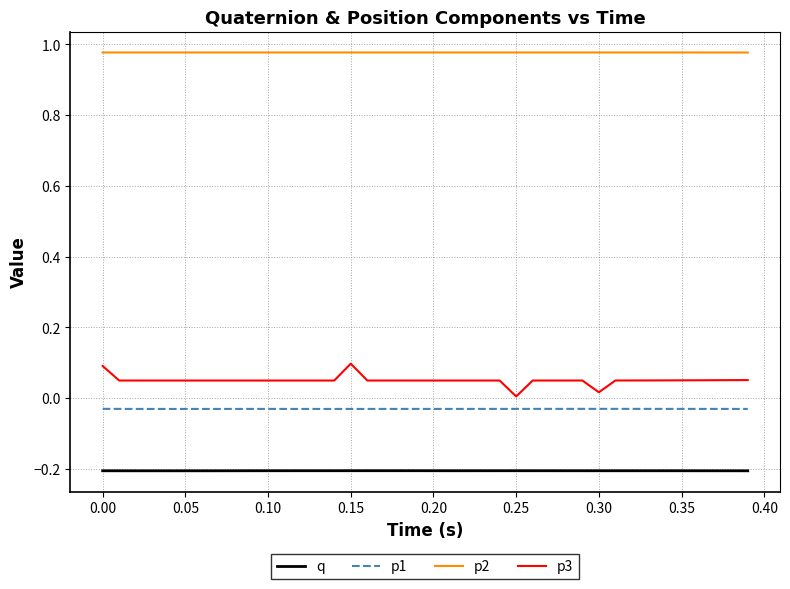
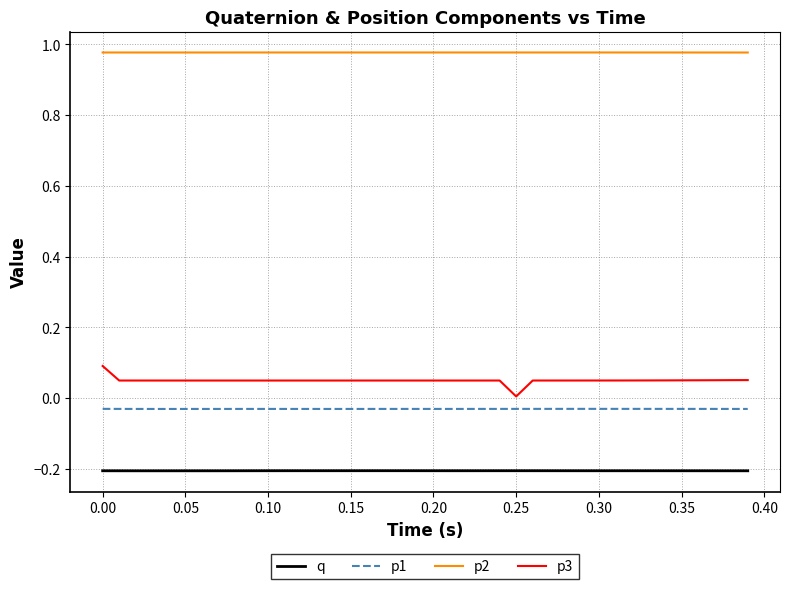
  {
    "q": {
      "0.00": -0.21,
      "0.05": -0.21,
      "0.10": -0.21,
      "0.15": -0.21,
      "0.20": -0.21,
      "0.25": -0.21,
      "0.30": -0.21,
      "0.35": -0.21
    },
    "p1": {
      "0.00": -0.03,
      "0.05": -0.03,
      "0.10": -0.03,
      "0.15": -0.03,
      "0.20": -0.03,
      "0.25": -0.03,
      "0.30": -0.03,
      "0.35": -0.03
    },
    "p2": {
      "0.00": 0.98,
      "0.05": 0.98,
      "0.10": 0.98,
      "0.15": 0.98,
      "0.20": 0.98,
      "0.25": 0.98,
      "0.30": 0.98,
      "0.35": 0.98
    },
    "p3": {
      "0.00": 0.09,
      "0.05": 0.05,
      "0.10": 0.05,
-     "0.15": 0.10,
+     "0.15": 0.05,
      "0.20": 0.05,
      "0.25": 0.00,
-     "0.30": 0.02,
+     "0.30": 0.05,
      "0.35": 0.05
    }
  }
